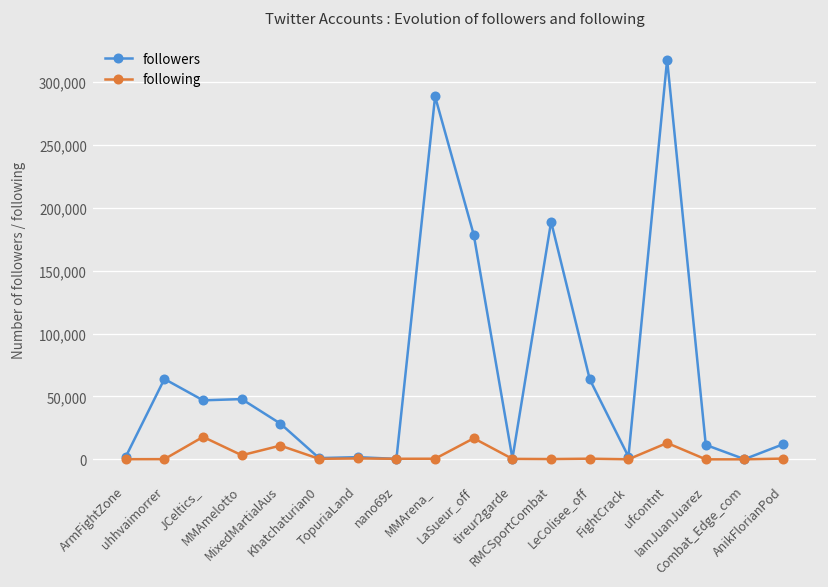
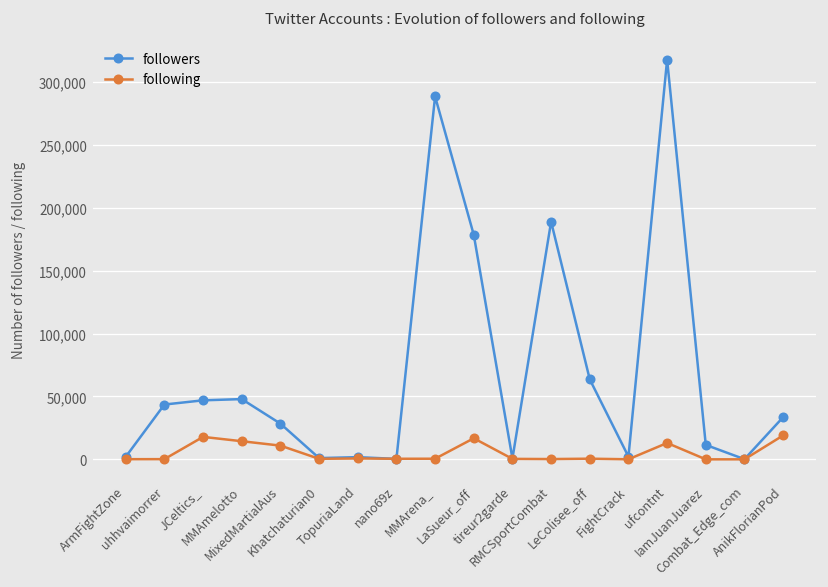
  {
    "followers": {
-     "uhhvaimorrer": "64,000",
+     "uhhvaimorrer": "44,000",
      "JCeltics_": "47,000",
      "MMAmelotto": "48,000",
      "MixedMartialAus": "28,000",
      "MMArena_": "289,000",
      "LaSueur_off": "179,000",
      "RMCSportCombat": "189,000",
      "LeColisee_off": "64,000",
      "ufcontnt": "318,000",
      "IamJuanJuarez": "11,000",
-     "AnikFlorianPod": "12,000"
+     "AnikFlorianPod": "34,000"
    },
    "following": {
      "uhhvaimorrer": "0",
      "JCeltics_": "18,000",
-     "MMAmelotto": "3,000",
+     "MMAmelotto": "14,000",
      "MixedMartialAus": "11,000",
      "MMArena_": "1,000",
      "LaSueur_off": "17,000",
      "RMCSportCombat": "0",
      "LeColisee_off": "1,000",
      "ufcontnt": "13,000",
      "IamJuanJuarez": "0",
-     "AnikFlorianPod": "1,000"
+     "AnikFlorianPod": "19,000"
    }
  }
